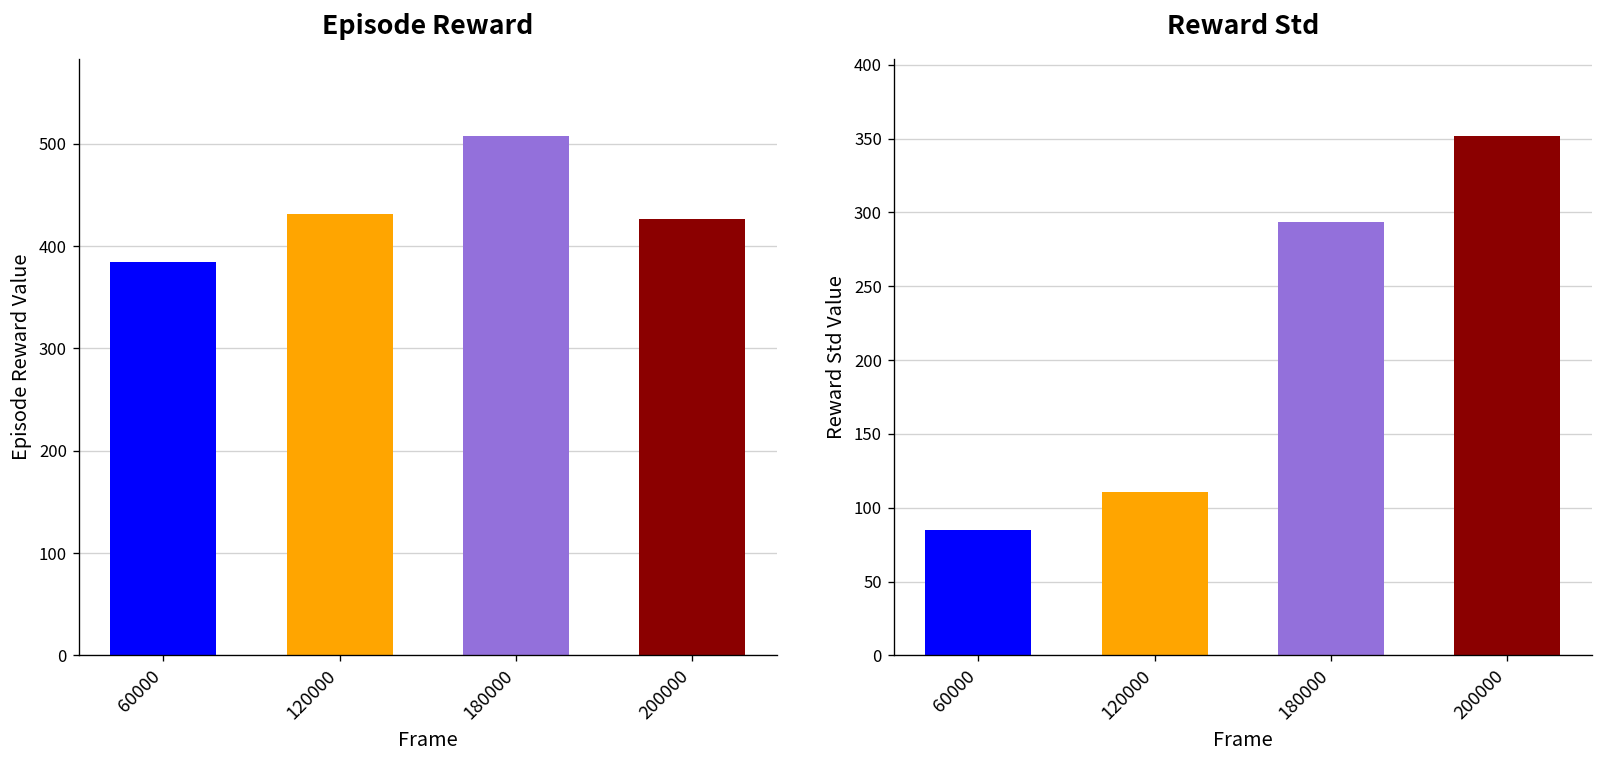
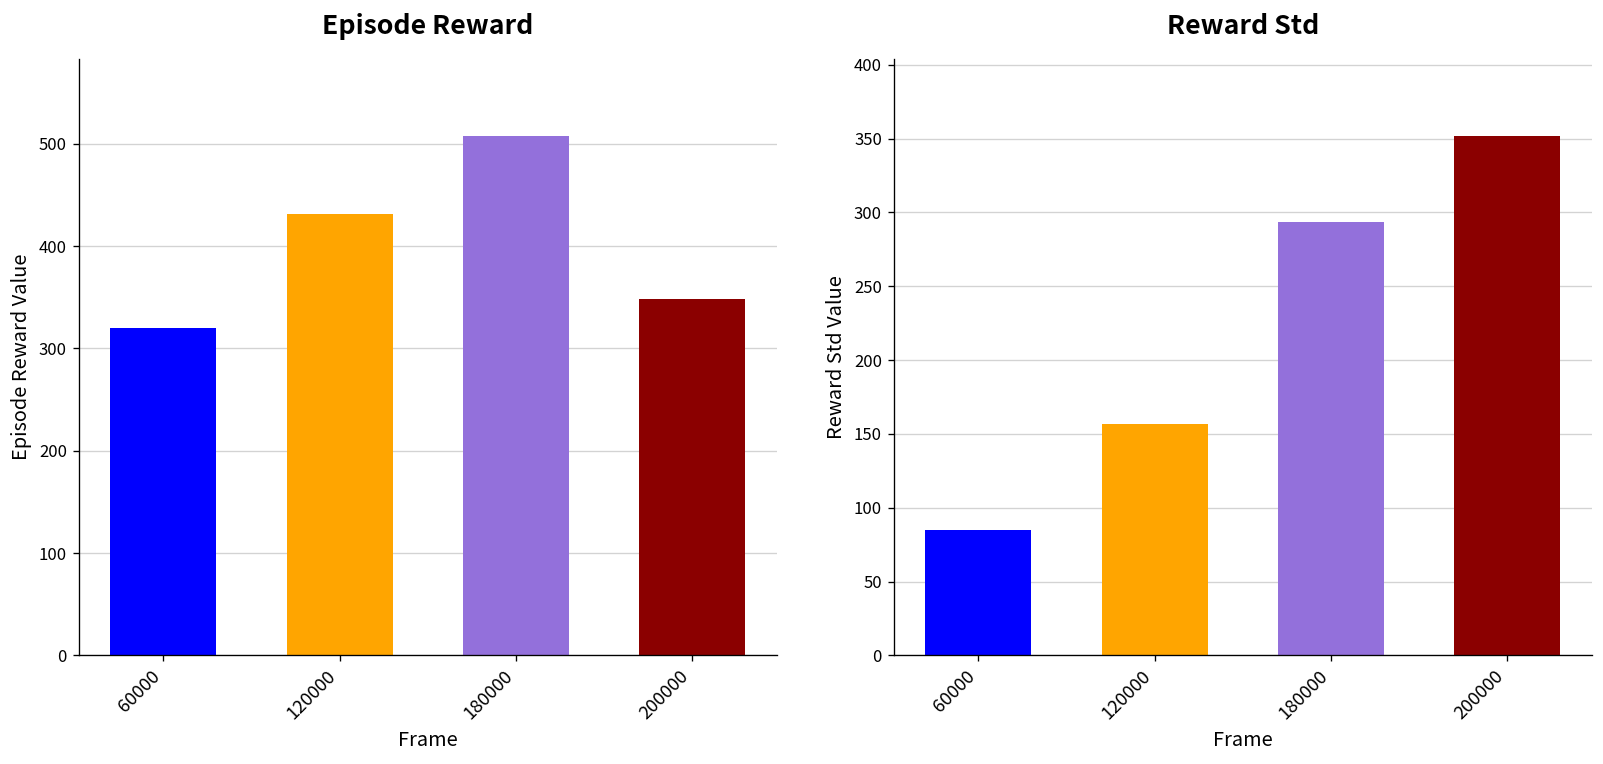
  {
    "Episode Reward": {
-     "60000": 380,
+     "60000": 320,
      "120000": 430,
      "180000": 510,
-     "200000": 430
+     "200000": 350
    },
    "Reward Std": {
      "60000": 85,
-     "120000": 111,
+     "120000": 157,
      "180000": 293,
      "200000": 351
    }
  }
